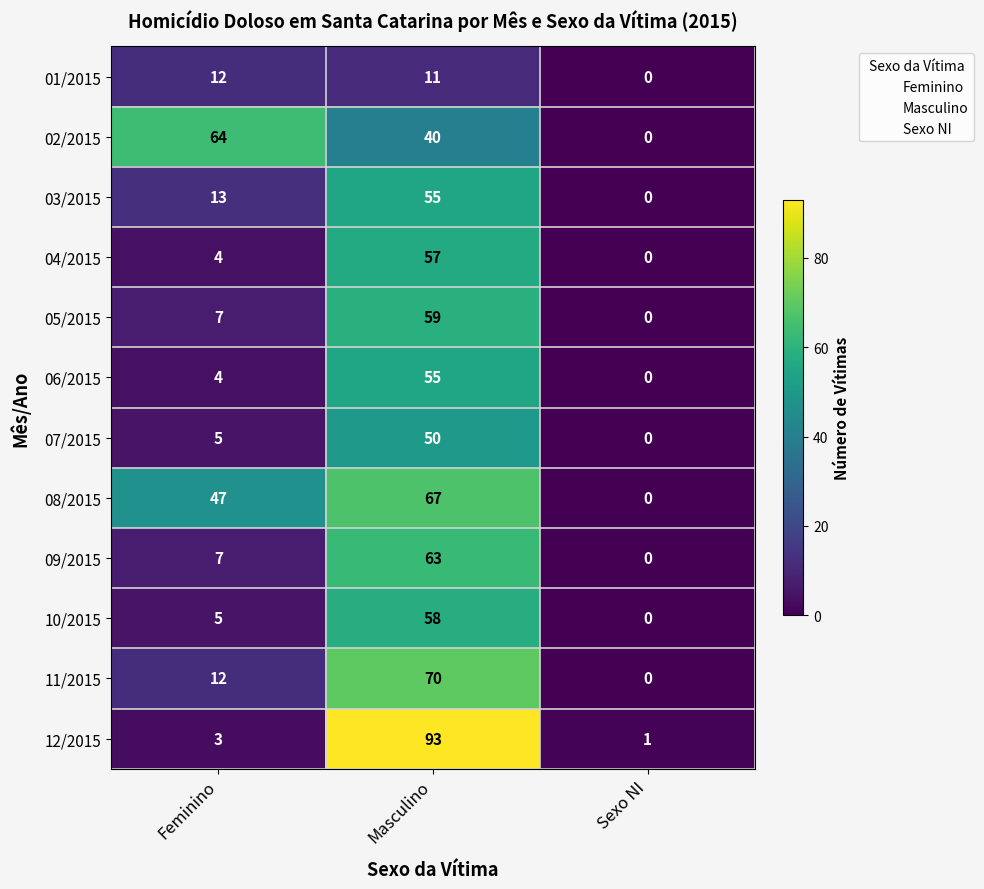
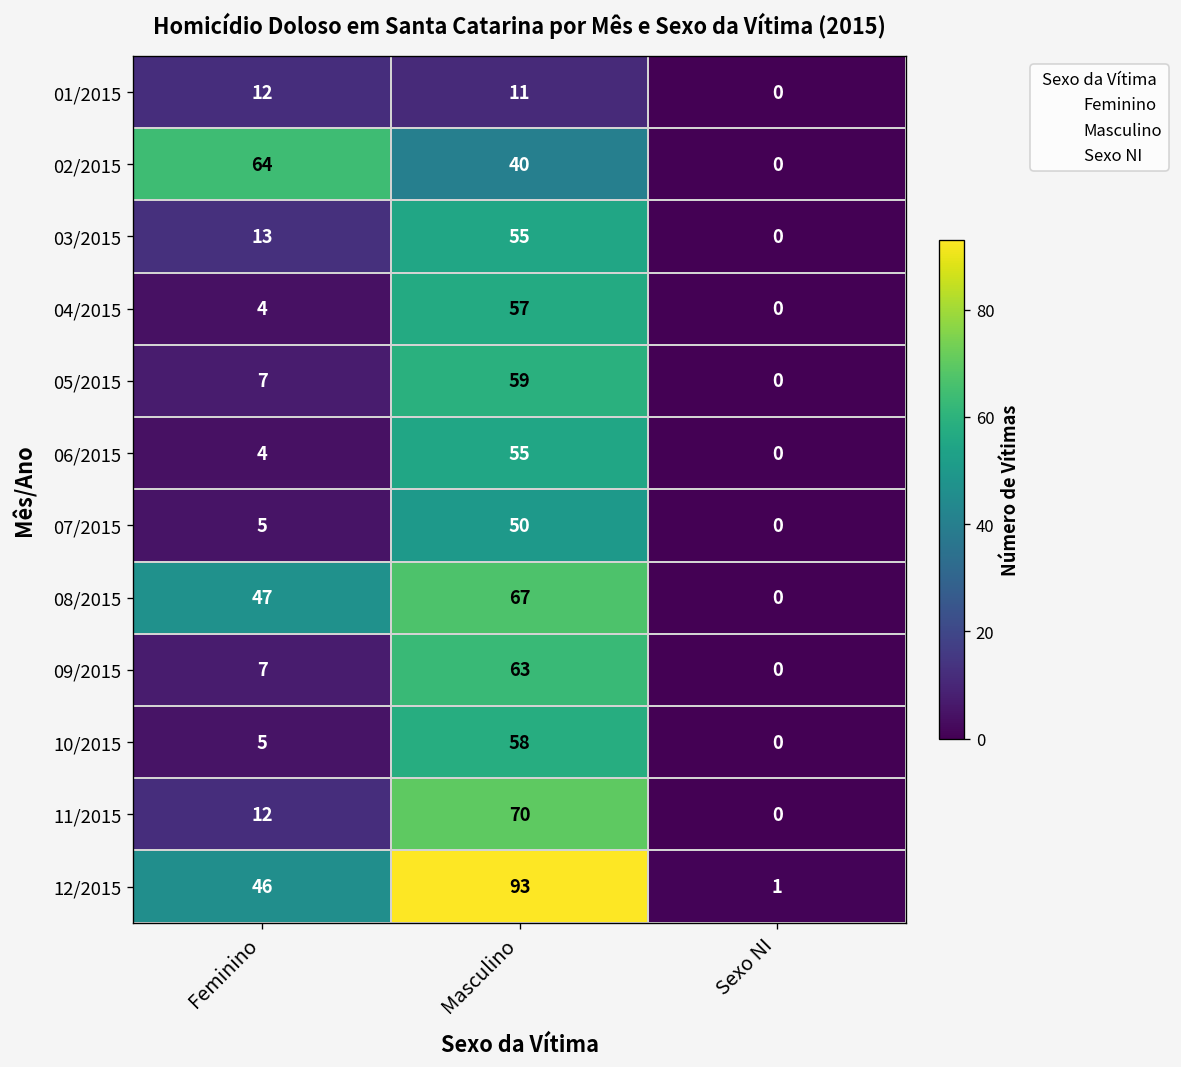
  {
    "01/2015": {
      "Feminino": 12,
      "Masculino": 11,
      "Sexo NI": 0
    },
    "02/2015": {
      "Feminino": 64,
      "Masculino": 40,
      "Sexo NI": 0
    },
    "03/2015": {
      "Feminino": 13,
      "Masculino": 55,
      "Sexo NI": 0
    },
    "04/2015": {
      "Feminino": 4,
      "Masculino": 57,
      "Sexo NI": 0
    },
    "05/2015": {
      "Feminino": 7,
      "Masculino": 59,
      "Sexo NI": 0
    },
    "06/2015": {
      "Feminino": 4,
      "Masculino": 55,
      "Sexo NI": 0
    },
    "07/2015": {
      "Feminino": 5,
      "Masculino": 50,
      "Sexo NI": 0
    },
    "08/2015": {
      "Feminino": 47,
      "Masculino": 67,
      "Sexo NI": 0
    },
    "09/2015": {
      "Feminino": 7,
      "Masculino": 63,
      "Sexo NI": 0
    },
    "10/2015": {
      "Feminino": 5,
      "Masculino": 58,
      "Sexo NI": 0
    },
    "11/2015": {
      "Feminino": 12,
      "Masculino": 70,
      "Sexo NI": 0
    },
    "12/2015": {
-     "Feminino": 3,
+     "Feminino": 46,
      "Masculino": 93,
      "Sexo NI": 1
    }
  }
